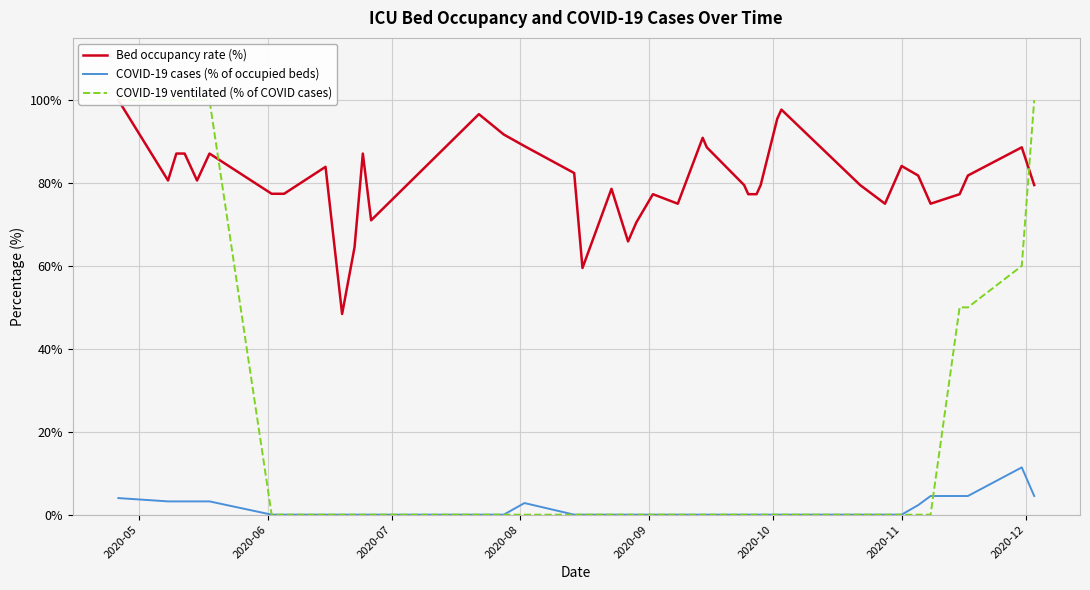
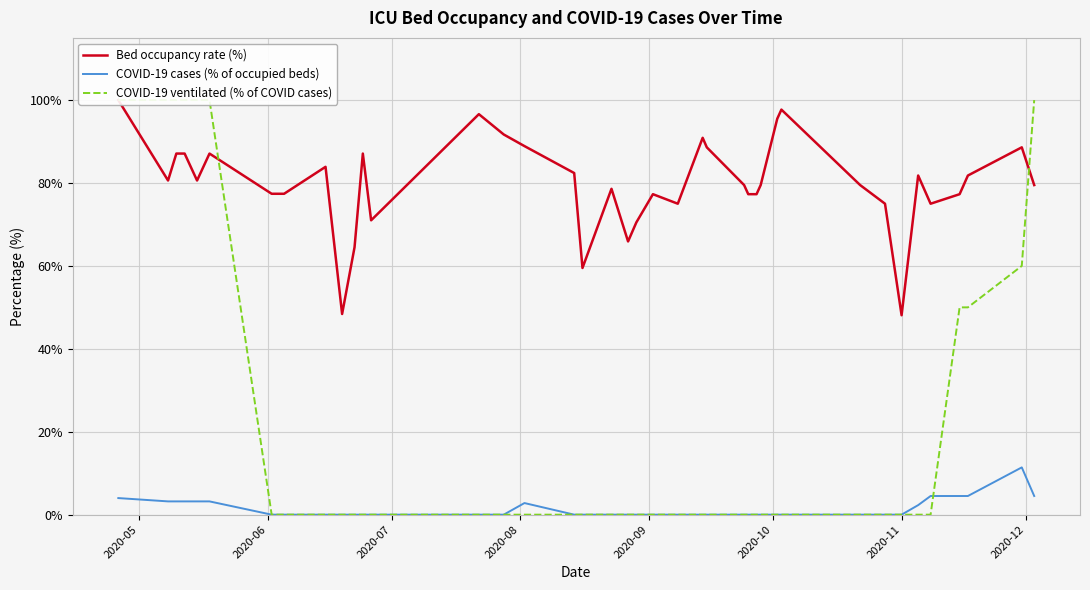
  {
    "Bed occupancy rate (%)": {
-     "2020-11": "84%"
+     "2020-11": "48%"
    }
  }
